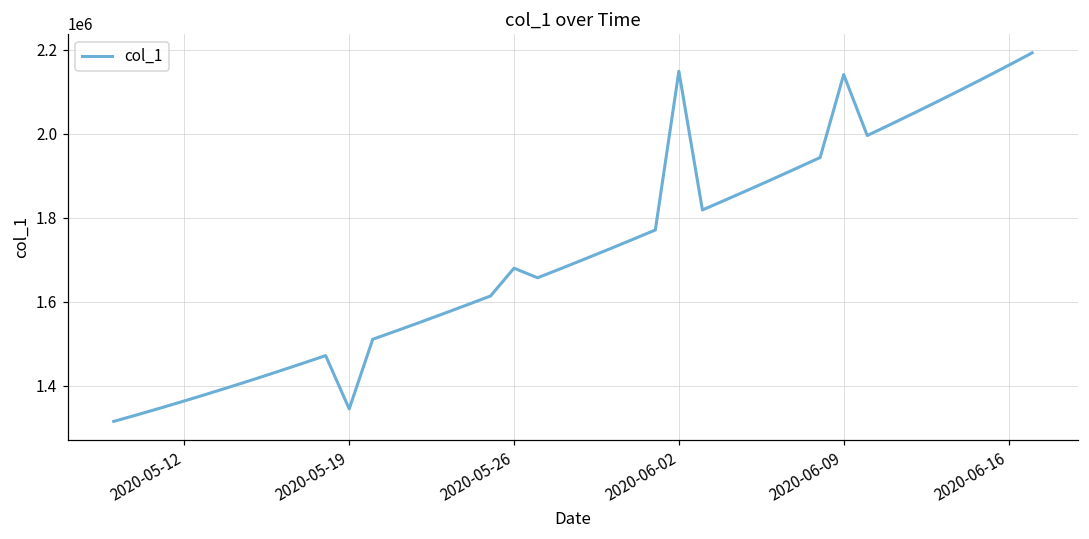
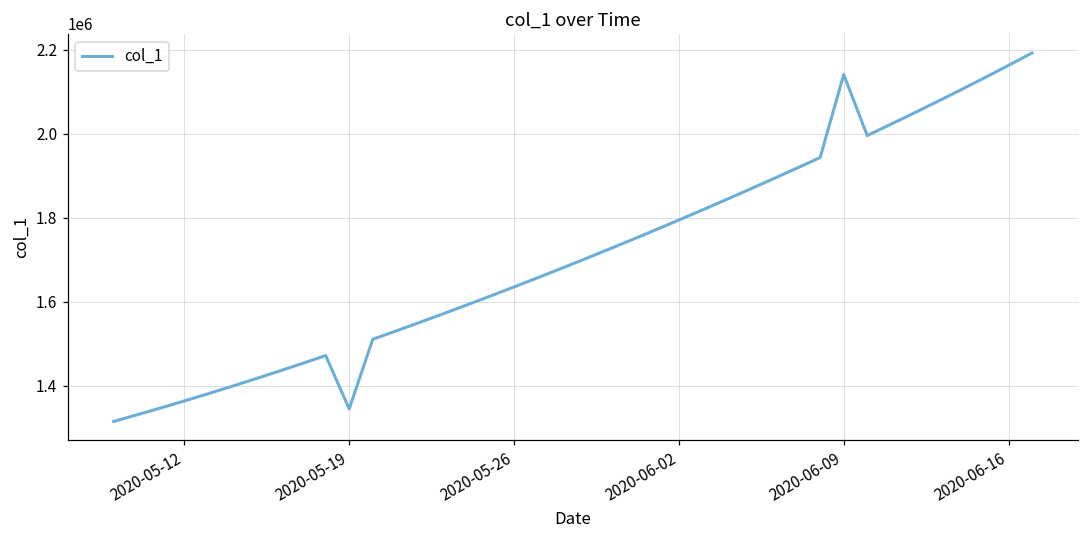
  {
    "2020-05-12": 1360000,
    "2020-05-19": 1340000,
-   "2020-05-26": 1680000,
-   "2020-06-02": 2150000,
+   "2020-05-26": 1640000,
+   "2020-06-02": 1790000,
    "2020-06-09": 2140000,
    "2020-06-16": 2160000
  }
